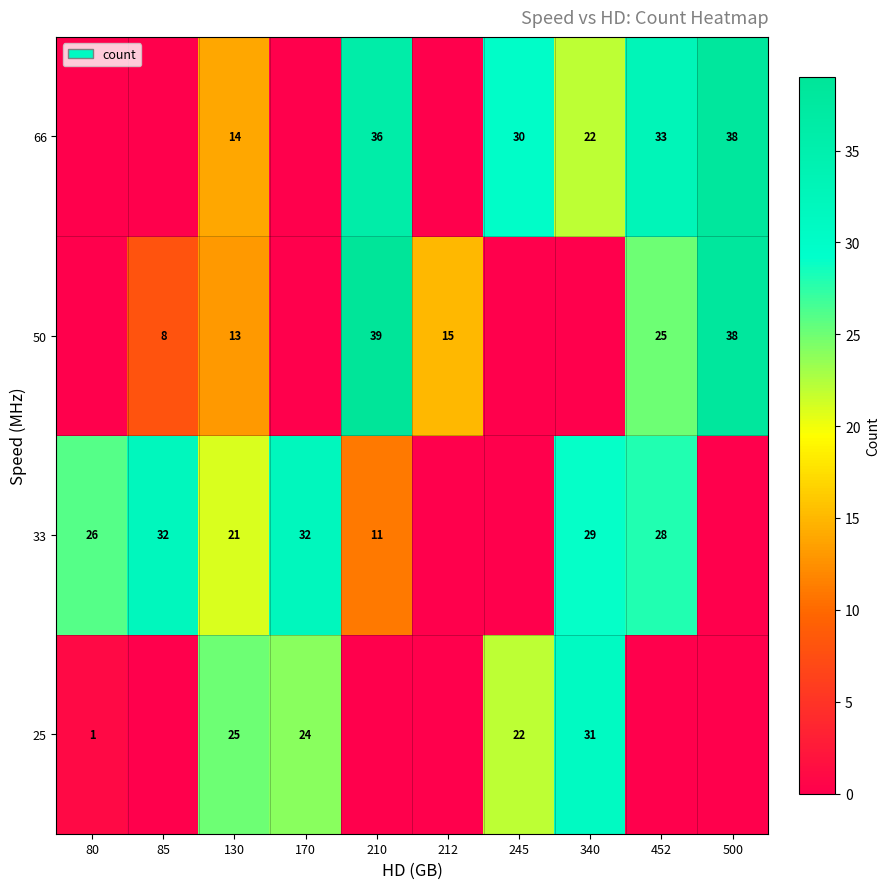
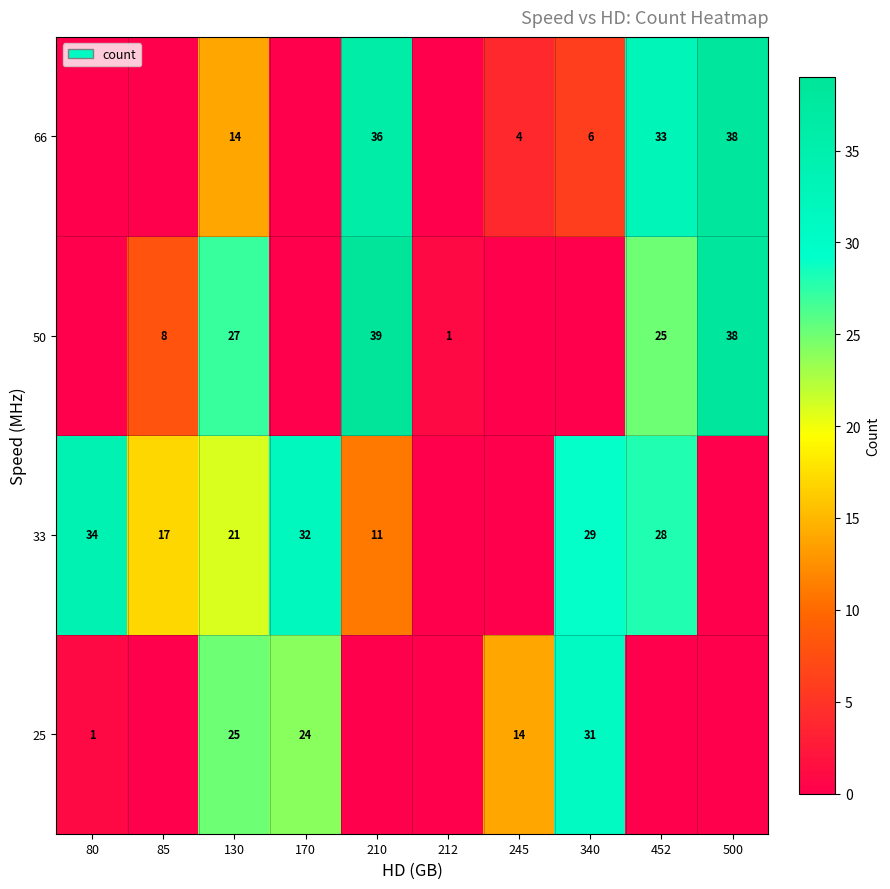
  {
    "66": {
      "130": 14,
      "210": 36,
-     "245": 30,
-     "340": 22,
+     "245": 4,
+     "340": 6,
      "452": 33,
      "500": 38
    },
    "50": {
      "85": 8,
-     "130": 13,
+     "130": 27,
      "210": 39,
-     "212": 15,
+     "212": 1,
      "452": 25,
      "500": 38
    },
    "33": {
-     "80": 26,
-     "85": 32,
+     "80": 34,
+     "85": 17,
      "130": 21,
      "170": 32,
      "210": 11,
      "340": 29,
      "452": 28
    },
    "25": {
      "80": 1,
      "130": 25,
      "170": 24,
-     "245": 22,
+     "245": 14,
      "340": 31
    }
  }
